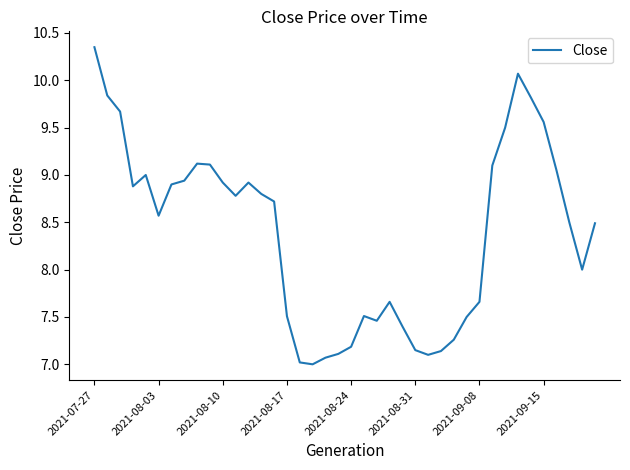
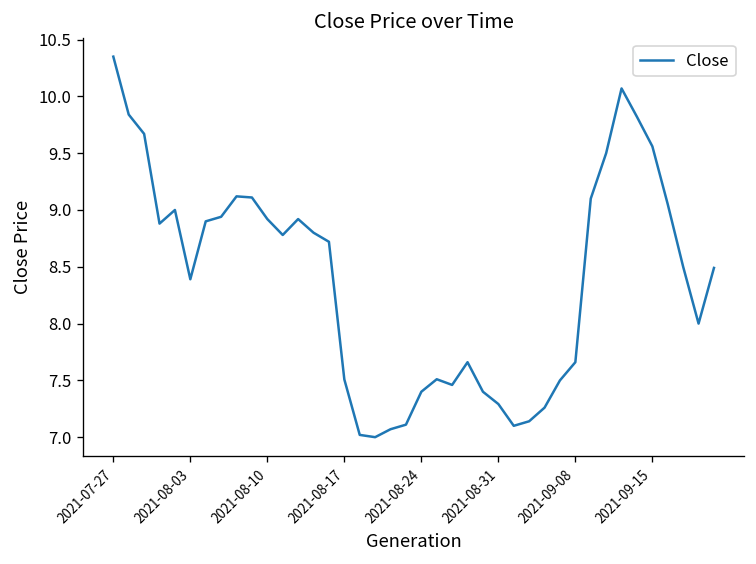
  {
    "2021-07-27": 10.4,
-   "2021-08-03": 8.6,
+   "2021-08-03": 8.4,
    "2021-08-10": 8.9,
    "2021-08-17": 7.5,
-   "2021-08-24": 7.2,
-   "2021-08-31": 7.2,
+   "2021-08-24": 7.4,
+   "2021-08-31": 7.3,
    "2021-09-08": 7.7,
    "2021-09-15": 9.6
  }
